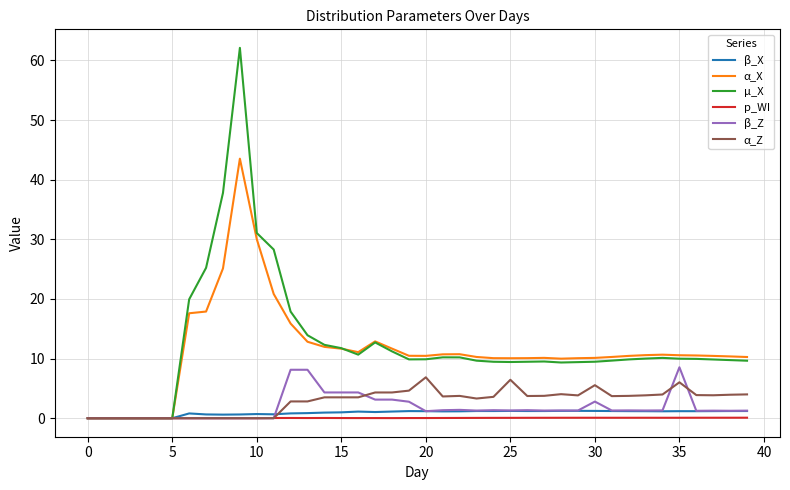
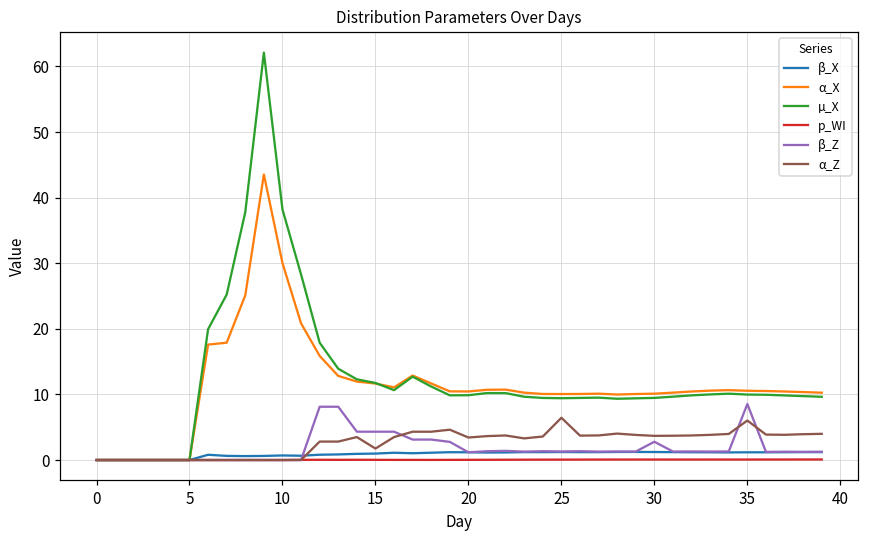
  {
    "β_X": {
      "10": 1,
      "15": 1,
      "30": 1,
      "35": 1
    },
    "α_X": {
      "10": 30,
      "20": 10,
      "25": 10,
      "30": 10,
      "35": 11
    },
    "µ_X": {
-     "10": 31,
+     "10": 38,
      "20": 10,
      "25": 9,
      "30": 9,
      "35": 10
    },
    "p_WI": {
      "15": 0,
      "20": 0,
      "25": 0,
      "30": 0,
      "35": 0
    },
    "β_Z": {
      "15": 4,
      "30": 3,
      "35": 9
    },
    "α_Z": {
-     "15": 3,
-     "20": 7,
+     "15": 2,
+     "20": 3,
      "25": 6,
-     "30": 6,
+     "30": 4,
      "35": 6
    }
  }
